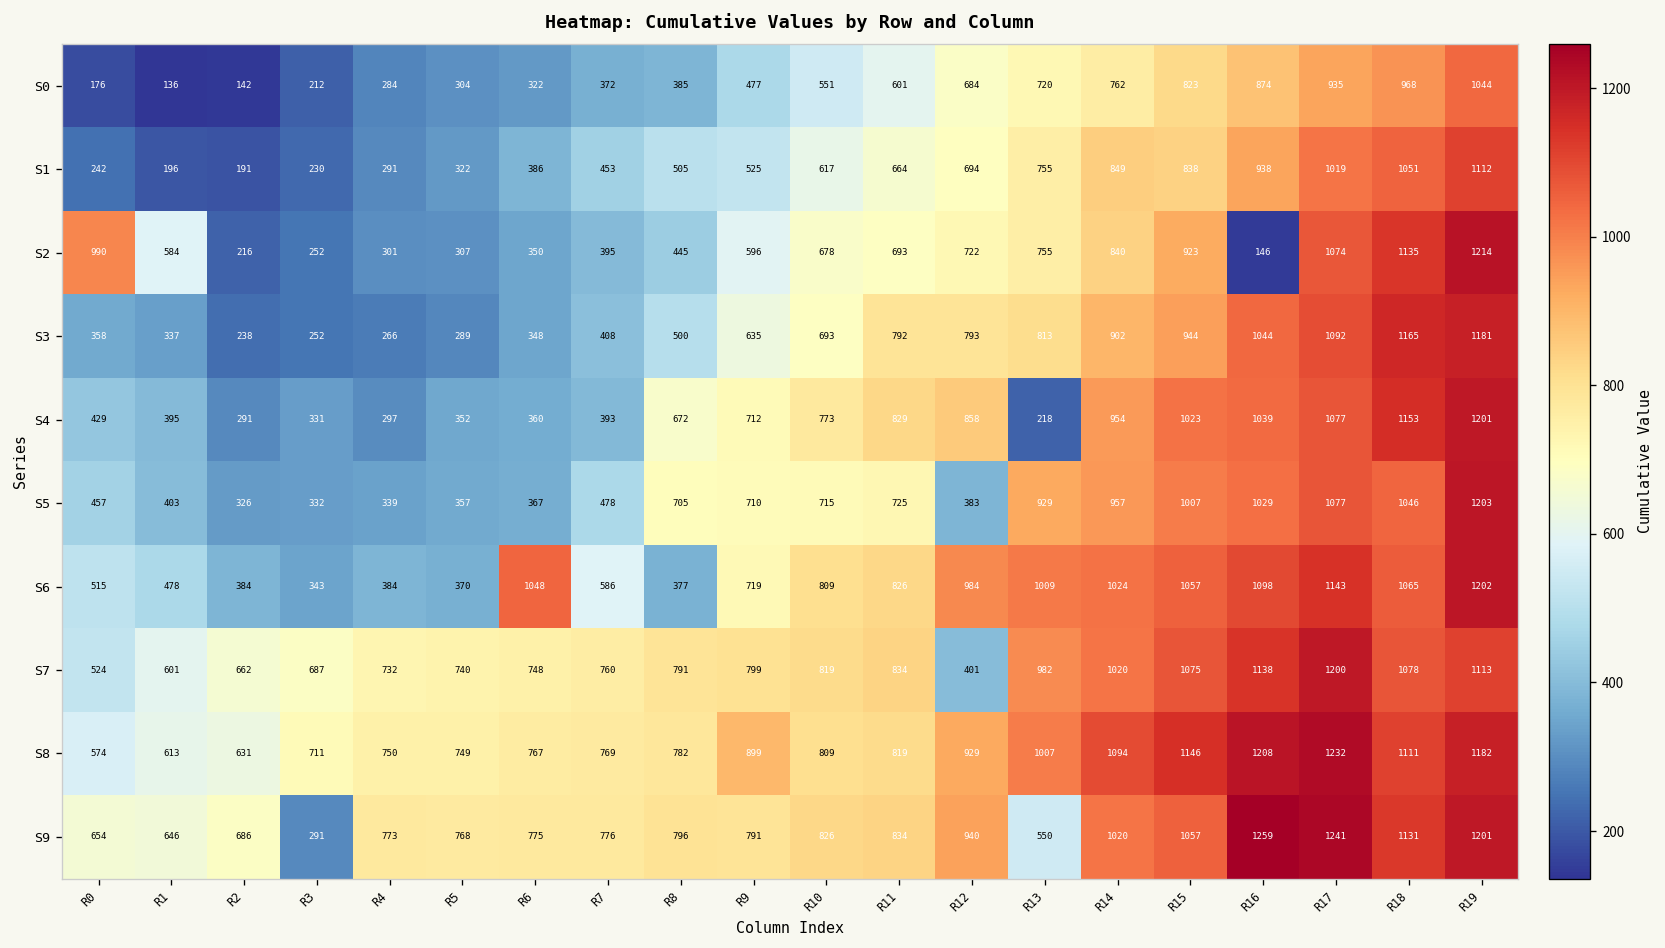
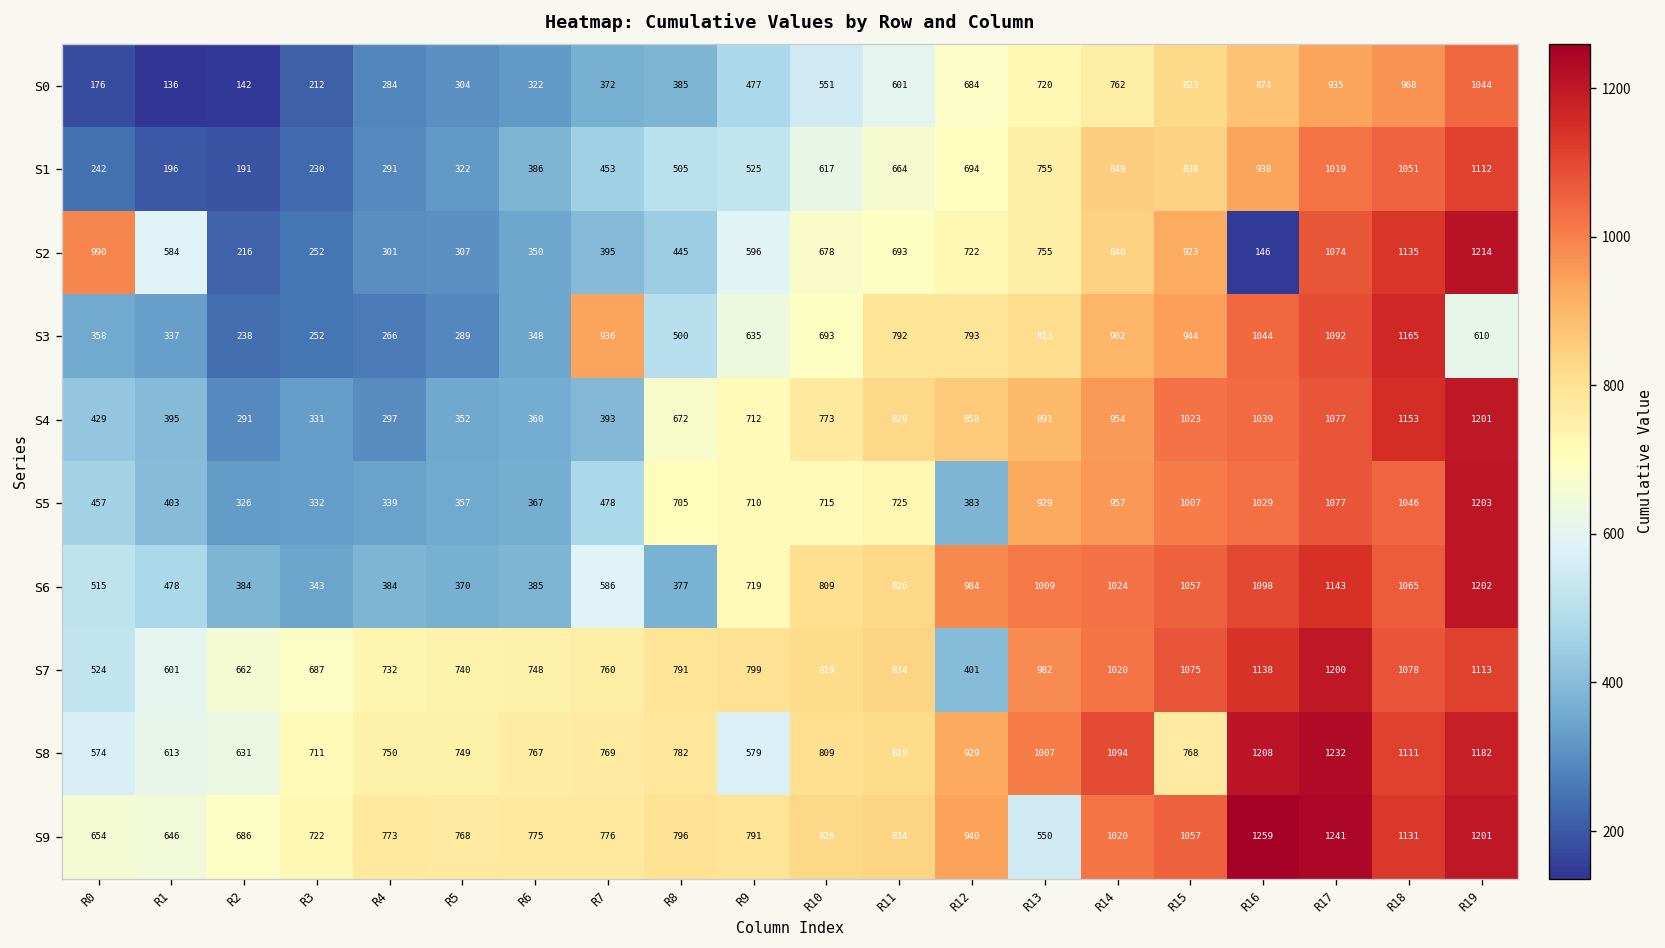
  {
    "S0": {
      "R0": 176,
      "R1": 136,
      "R2": 142,
      "R3": 212,
      "R4": 284,
      "R5": 304,
      "R6": 322,
      "R7": 372,
      "R8": 385,
      "R9": 477,
      "R10": 551,
      "R11": 601,
      "R12": 684,
      "R13": 720,
      "R14": 762,
      "R15": 823,
      "R16": 874,
      "R17": 935,
      "R18": 968,
      "R19": 1044
    },
    "S1": {
      "R0": 242,
      "R1": 196,
      "R2": 191,
      "R3": 230,
      "R4": 291,
      "R5": 322,
      "R6": 386,
      "R7": 453,
      "R8": 505,
      "R9": 525,
      "R10": 617,
      "R11": 664,
      "R12": 694,
      "R13": 755,
      "R14": 849,
      "R15": 838,
      "R16": 938,
      "R17": 1019,
      "R18": 1051,
      "R19": 1112
    },
    "S2": {
      "R0": 990,
      "R1": 584,
      "R2": 216,
      "R3": 252,
      "R4": 301,
      "R5": 307,
      "R6": 350,
      "R7": 395,
      "R8": 445,
      "R9": 596,
      "R10": 678,
      "R11": 693,
      "R12": 722,
      "R13": 755,
      "R14": 840,
      "R15": 923,
      "R16": 146,
      "R17": 1074,
      "R18": 1135,
      "R19": 1214
    },
    "S3": {
      "R0": 358,
      "R1": 337,
      "R2": 238,
      "R3": 252,
      "R4": 266,
      "R5": 289,
      "R6": 348,
-     "R7": 408,
+     "R7": 936,
      "R8": 500,
      "R9": 635,
      "R10": 693,
      "R11": 792,
      "R12": 793,
      "R13": 813,
      "R14": 902,
      "R15": 944,
      "R16": 1044,
      "R17": 1092,
      "R18": 1165,
-     "R19": 1181
+     "R19": 610
    },
    "S4": {
      "R0": 429,
      "R1": 395,
      "R2": 291,
      "R3": 331,
      "R4": 297,
      "R5": 352,
      "R6": 360,
      "R7": 393,
      "R8": 672,
      "R9": 712,
      "R10": 773,
      "R11": 829,
      "R12": 858,
-     "R13": 218,
+     "R13": 891,
      "R14": 954,
      "R15": 1023,
      "R16": 1039,
      "R17": 1077,
      "R18": 1153,
      "R19": 1201
    },
    "S5": {
      "R0": 457,
      "R1": 403,
      "R2": 326,
      "R3": 332,
      "R4": 339,
      "R5": 357,
      "R6": 367,
      "R7": 478,
      "R8": 705,
      "R9": 710,
      "R10": 715,
      "R11": 725,
      "R12": 383,
      "R13": 929,
      "R14": 957,
      "R15": 1007,
      "R16": 1029,
      "R17": 1077,
      "R18": 1046,
      "R19": 1203
    },
    "S6": {
      "R0": 515,
      "R1": 478,
      "R2": 384,
      "R3": 343,
      "R4": 384,
      "R5": 370,
-     "R6": 1048,
+     "R6": 385,
      "R7": 586,
      "R8": 377,
      "R9": 719,
      "R10": 809,
      "R11": 826,
      "R12": 984,
      "R13": 1009,
      "R14": 1024,
      "R15": 1057,
      "R16": 1098,
      "R17": 1143,
      "R18": 1065,
      "R19": 1202
    },
    "S7": {
      "R0": 524,
      "R1": 601,
      "R2": 662,
      "R3": 687,
      "R4": 732,
      "R5": 740,
      "R6": 748,
      "R7": 760,
      "R8": 791,
      "R9": 799,
      "R10": 819,
      "R11": 834,
      "R12": 401,
      "R13": 982,
      "R14": 1020,
      "R15": 1075,
      "R16": 1138,
      "R17": 1200,
      "R18": 1078,
      "R19": 1113
    },
    "S8": {
      "R0": 574,
      "R1": 613,
      "R2": 631,
      "R3": 711,
      "R4": 750,
      "R5": 749,
      "R6": 767,
      "R7": 769,
      "R8": 782,
-     "R9": 899,
+     "R9": 579,
      "R10": 809,
      "R11": 819,
      "R12": 929,
      "R13": 1007,
      "R14": 1094,
-     "R15": 1146,
+     "R15": 768,
      "R16": 1208,
      "R17": 1232,
      "R18": 1111,
      "R19": 1182
    },
    "S9": {
      "R0": 654,
      "R1": 646,
      "R2": 686,
-     "R3": 291,
+     "R3": 722,
      "R4": 773,
      "R5": 768,
      "R6": 775,
      "R7": 776,
      "R8": 796,
      "R9": 791,
      "R10": 826,
      "R11": 834,
      "R12": 940,
      "R13": 550,
      "R14": 1020,
      "R15": 1057,
      "R16": 1259,
      "R17": 1241,
      "R18": 1131,
      "R19": 1201
    }
  }
